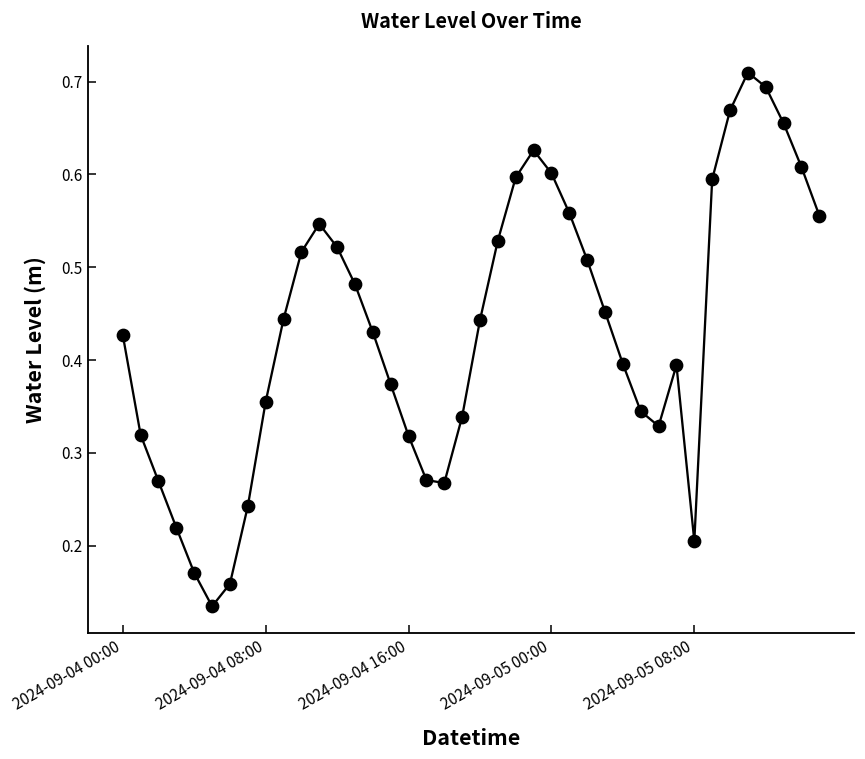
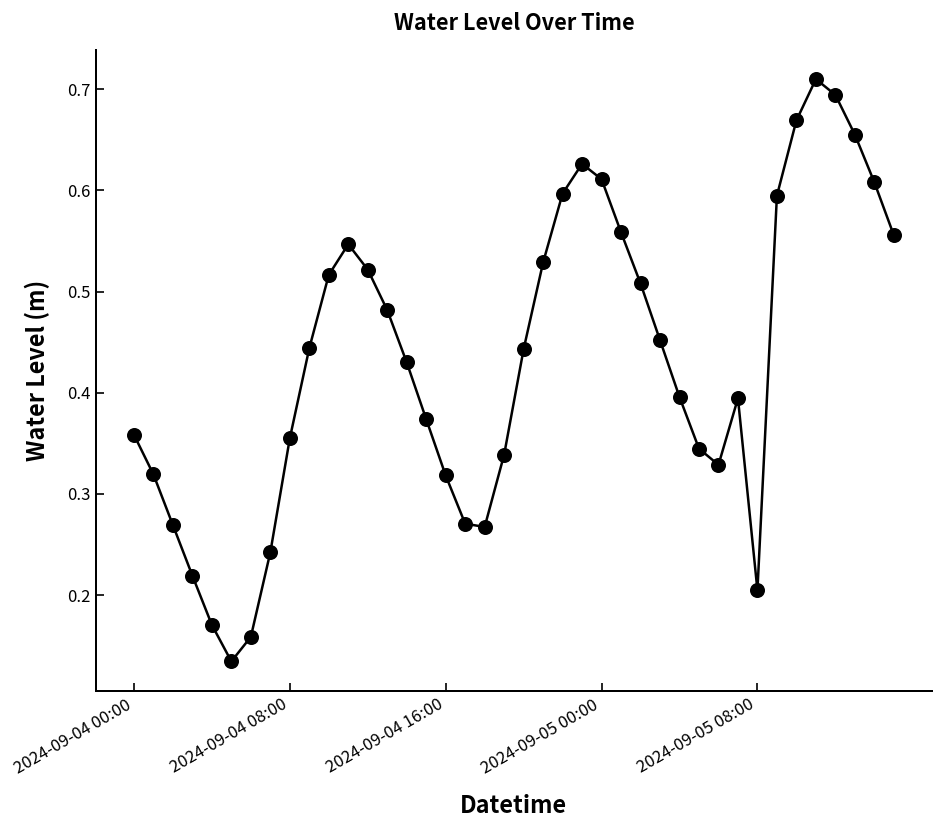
  {
-   "2024-09-04 00:00": 0.43,
+   "2024-09-04 00:00": 0.36,
    "2024-09-04 08:00": 0.35,
    "2024-09-04 16:00": 0.32,
-   "2024-09-05 00:00": 0.60,
+   "2024-09-05 00:00": 0.61,
    "2024-09-05 08:00": 0.20
  }
